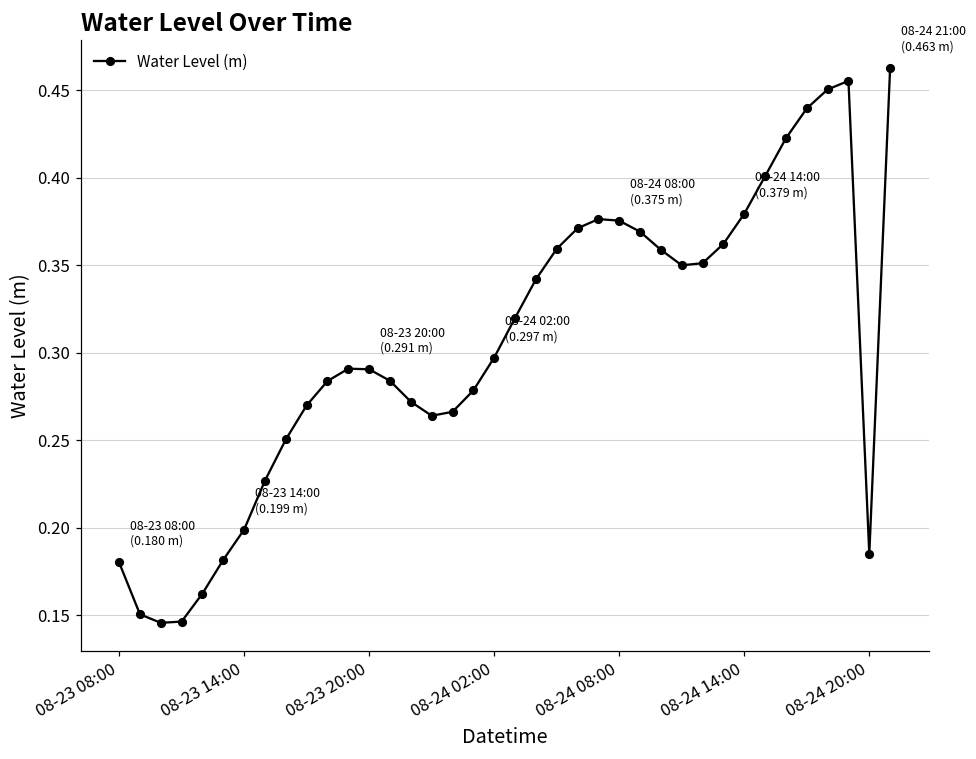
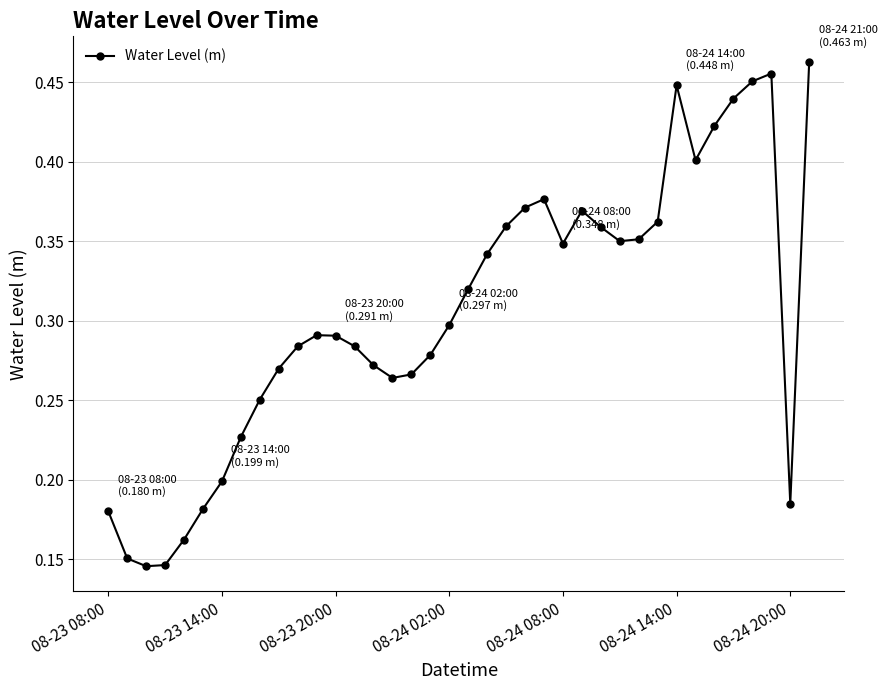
  {
    "08-23 08:00": "00",
    "08-23 14:00": "(0.199 m)",
    "08-23 20:00": "00",
-   "08-24 08:00": "(0.375 m)",
-   "08-24 14:00": "(0.379 m)"
+   "08-24 08:00": "(0.348 m)",
+   "08-24 14:00": "(0.448 m)"
  }
